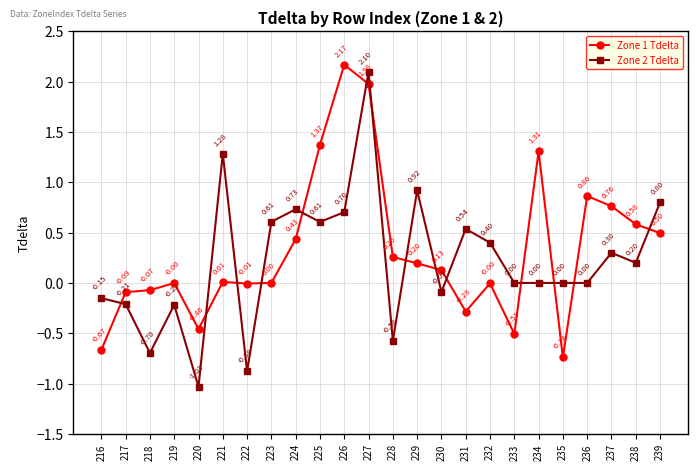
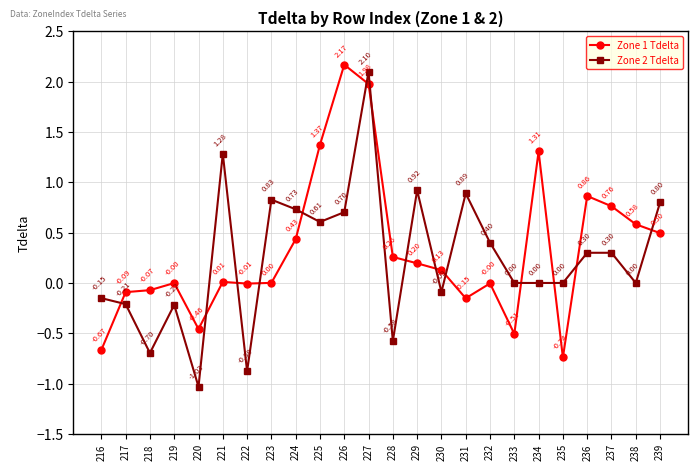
  {
    "Zone 1 Tdelta": {
      "216": -0.67,
      "218": -0.07,
      "219": -0.00,
      "220": -0.46,
      "221": 0.01,
      "222": -0.01,
      "223": 0.00,
      "224": 0.43,
      "225": 1.37,
      "226": 2.17,
      "228": 0.26,
      "229": 0.20,
      "230": 0.13,
-     "231": -0.28,
+     "231": -0.15,
      "232": -0.00,
      "233": -0.51,
      "234": 1.31,
      "235": -0.74,
      "236": 0.86,
      "237": 0.76,
      "238": 0.58,
      "239": 0.50
    },
    "Zone 2 Tdelta": {
      "216": -0.15,
      "218": -0.70,
      "220": -1.03,
      "221": 1.28,
      "222": -0.88,
-     "223": 0.61,
+     "223": 0.83,
      "224": 0.73,
      "225": 0.61,
      "226": 0.70,
      "228": -0.58,
      "229": 0.92,
-     "231": 0.54,
+     "231": 0.89,
      "232": 0.40,
      "233": 0.00,
      "234": 0.00,
      "235": 0.00,
-     "236": 0.00,
+     "236": 0.30,
      "237": 0.30,
-     "238": 0.20,
+     "238": 0.00,
      "239": 0.80
    }
  }
